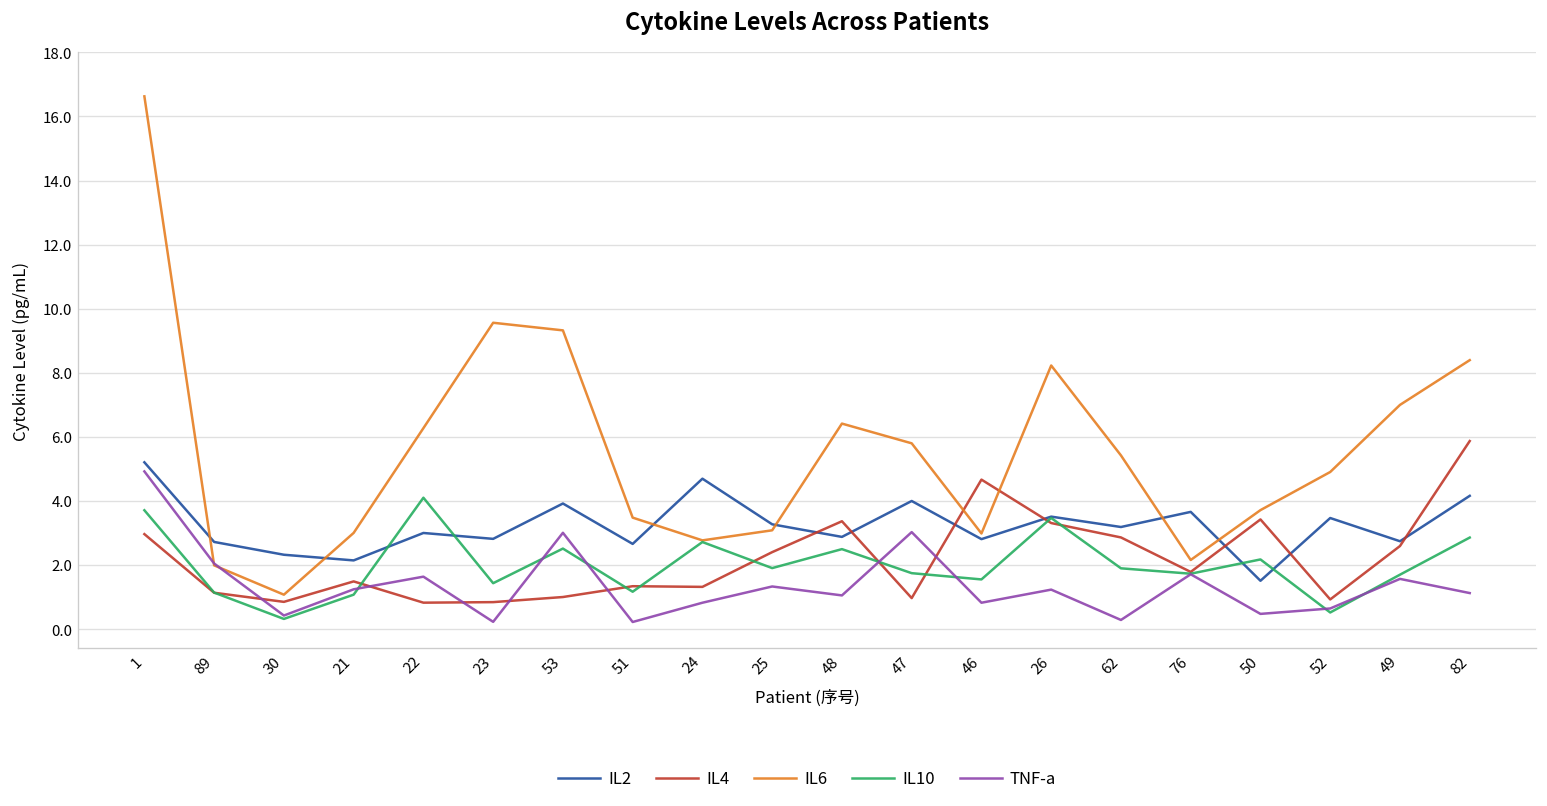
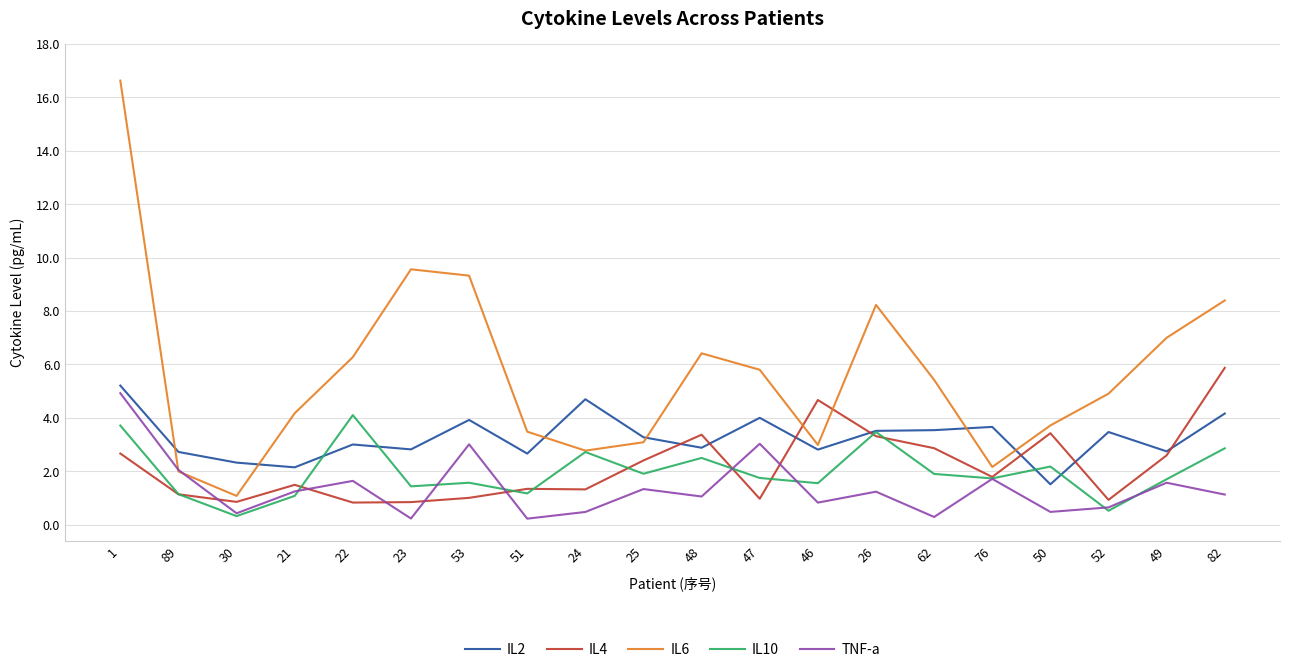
  {
    "IL2": {
      "1": 5.2,
      "89": 2.7,
      "30": 2.3,
      "21": 2.1,
      "22": 3.0,
      "23": 2.8,
      "53": 3.9,
      "51": 2.7,
      "24": 4.7,
      "25": 3.3,
      "48": 2.9,
      "47": 4.0,
      "46": 2.8,
-     "62": 3.2,
+     "62": 3.5,
      "76": 3.7,
      "50": 1.5,
      "52": 3.5,
      "49": 2.7,
      "82": 4.2
    },
    "IL4": {
-     "1": 3.0,
+     "1": 2.7,
      "30": 0.8,
      "21": 1.5,
      "22": 0.8,
      "23": 0.8,
      "53": 1.0,
      "51": 1.3,
      "24": 1.3,
      "25": 2.4,
      "48": 3.4,
      "47": 1.0,
      "46": 4.7,
      "26": 3.3,
      "62": 2.9,
      "50": 3.4,
      "52": 0.9,
      "49": 2.6,
      "82": 5.9
    },
    "IL6": {
      "1": 16.6,
      "30": 1.1,
-     "21": 3.0,
+     "21": 4.2,
      "22": 6.3,
      "23": 9.6,
      "53": 9.3,
      "51": 3.5,
      "25": 3.1,
      "48": 6.4,
      "47": 5.8,
      "46": 3.0,
      "26": 8.2,
      "62": 5.4,
      "76": 2.2,
      "50": 3.7,
      "52": 4.9,
      "49": 7.0,
      "82": 8.4
    },
    "IL10": {
      "1": 3.7,
      "30": 0.3,
      "21": 1.1,
      "22": 4.1,
      "23": 1.4,
-     "53": 2.5,
+     "53": 1.6,
      "51": 1.2,
      "25": 1.9,
      "48": 2.5,
      "47": 1.7,
      "46": 1.6,
      "62": 1.9,
      "50": 2.2,
      "52": 0.5,
      "49": 1.7,
      "82": 2.9
    },
    "TNF-a": {
      "1": 4.9,
      "30": 0.4,
      "21": 1.2,
      "22": 1.6,
      "23": 0.2,
      "53": 3.0,
      "51": 0.2,
-     "24": 0.8,
+     "24": 0.5,
      "25": 1.3,
      "48": 1.1,
      "47": 3.0,
      "46": 0.8,
      "26": 1.2,
      "62": 0.3,
      "50": 0.5,
      "52": 0.6,
      "49": 1.6,
      "82": 1.1
    }
  }
